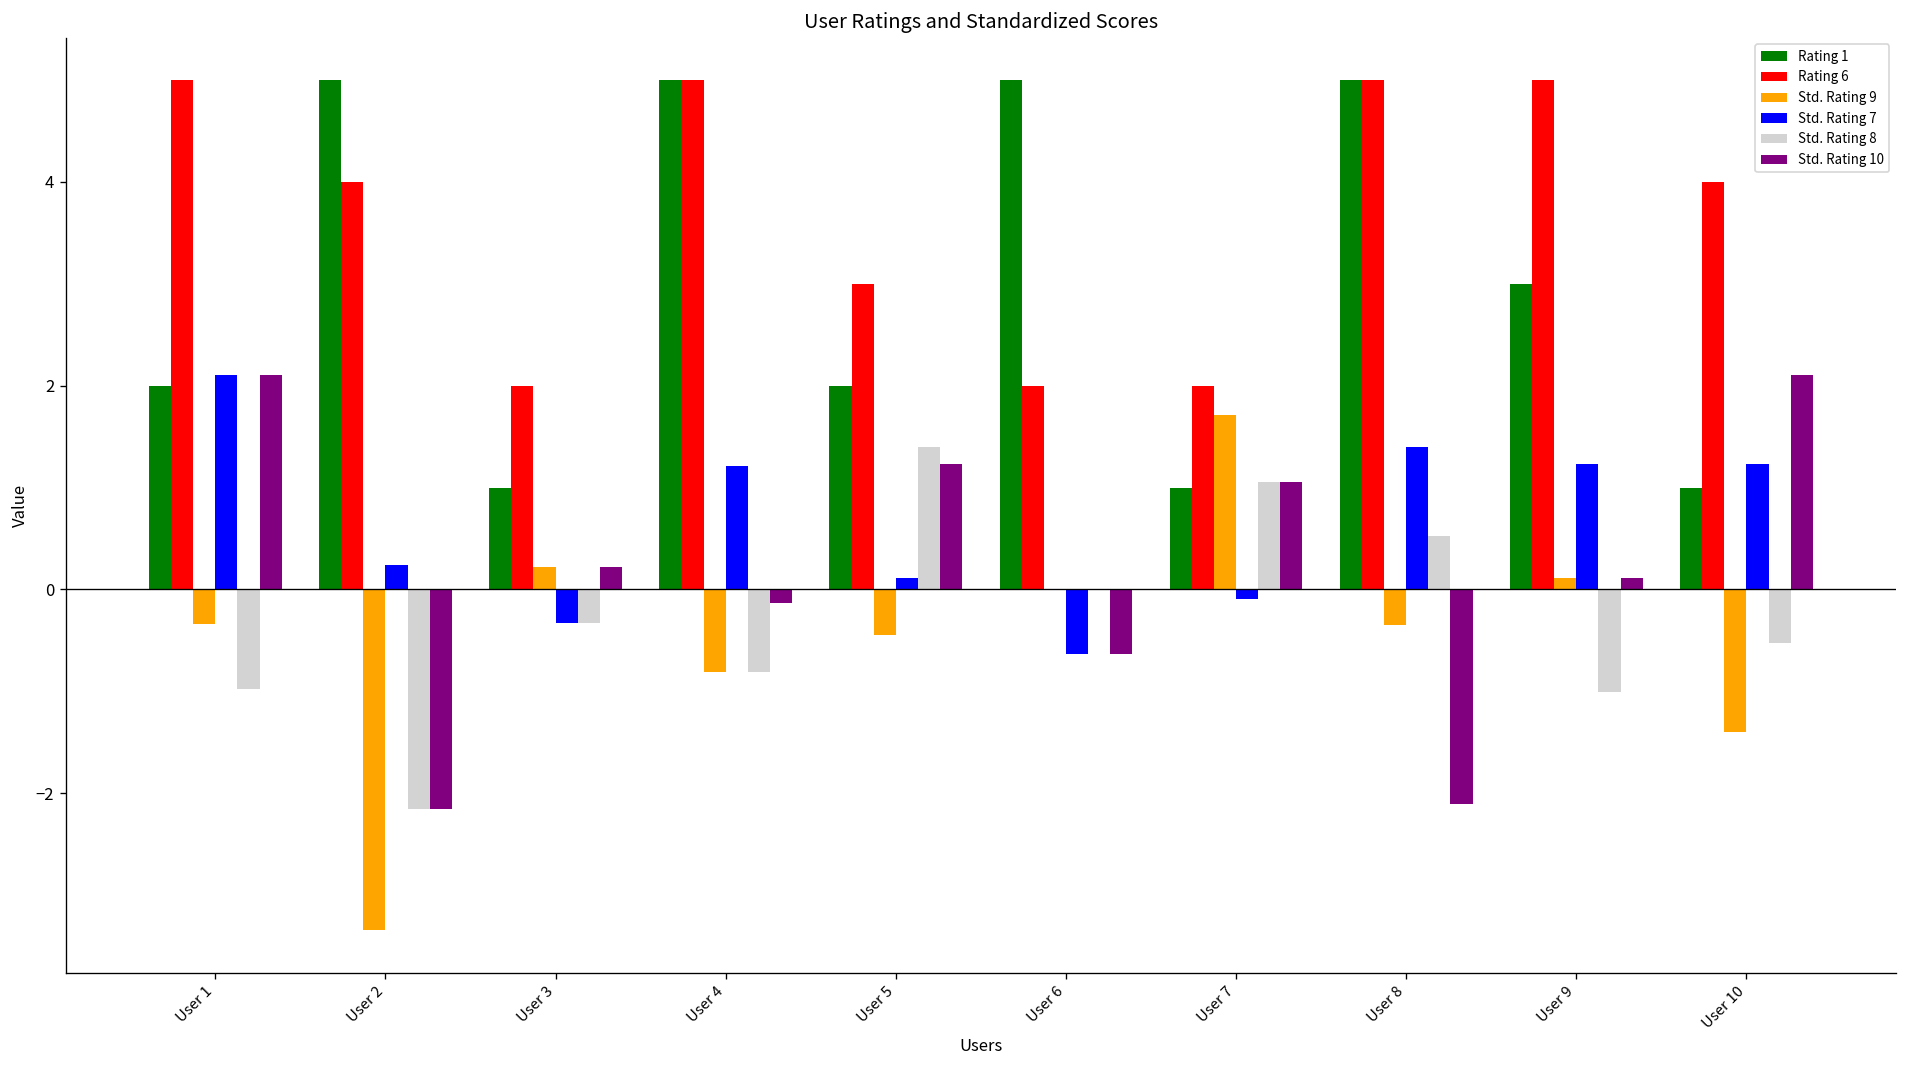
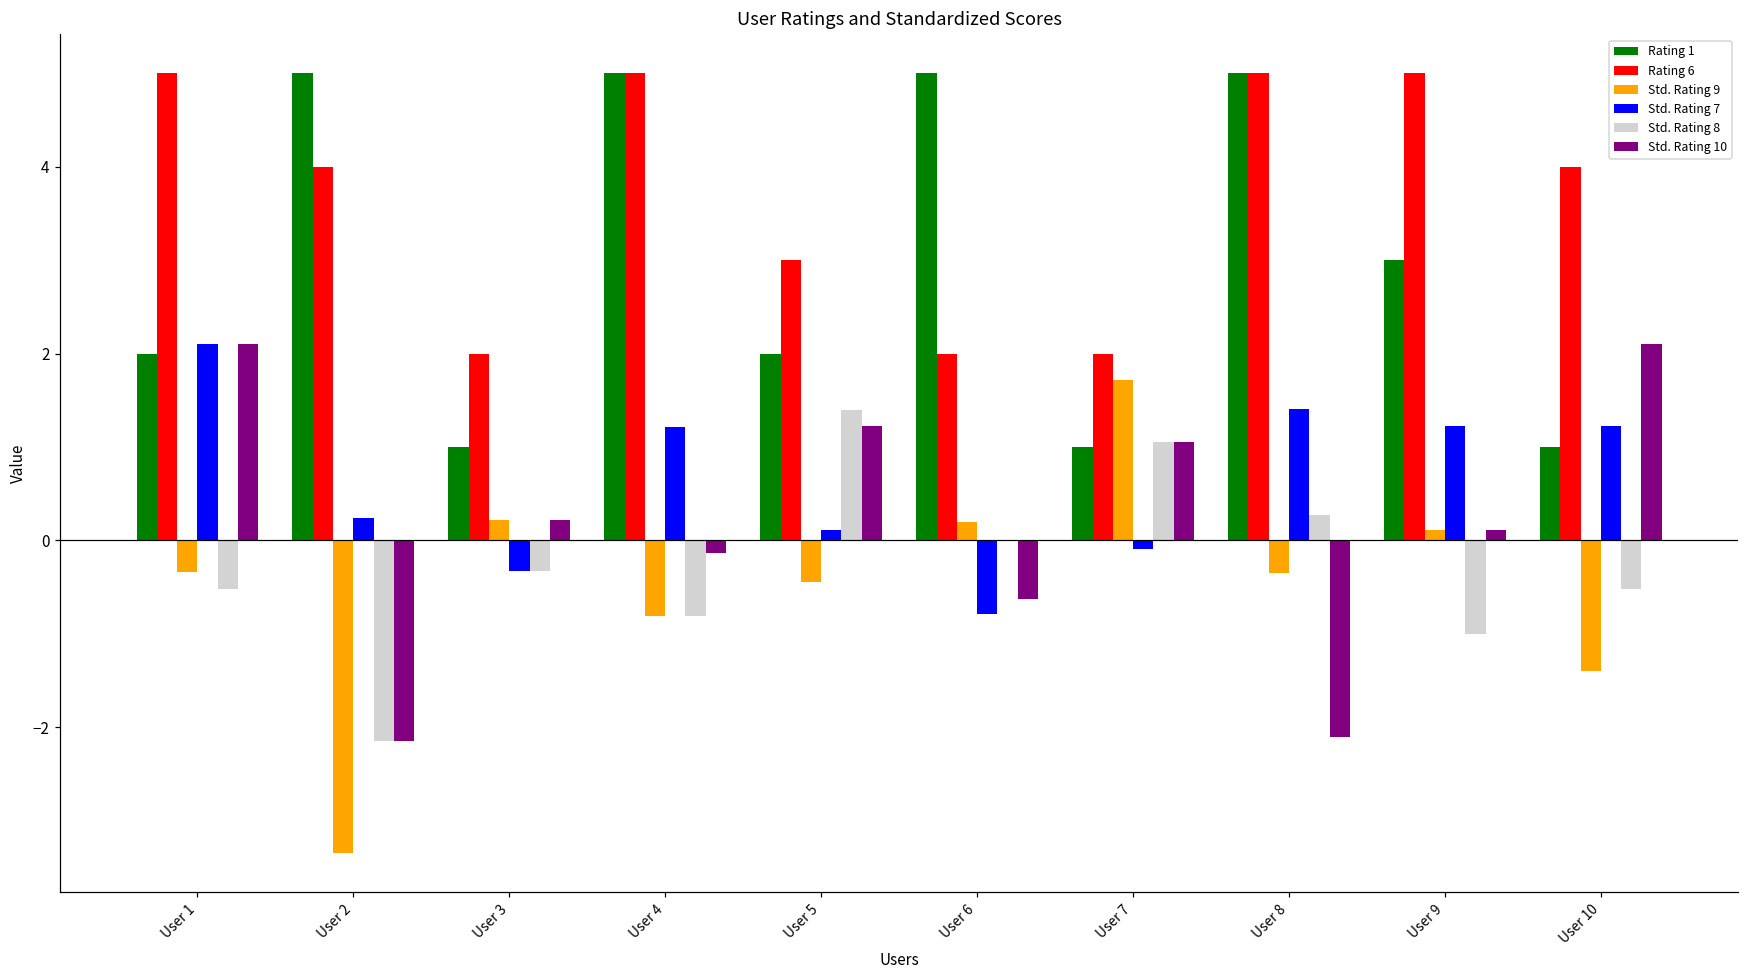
  {
    "Rating 1": {
      "User 1": 2.0,
      "User 2": 5.0,
      "User 3": 1.0,
      "User 4": 5.0,
      "User 5": 2.0,
      "User 6": 5.0,
      "User 7": 1.0,
      "User 8": 5.0,
      "User 9": 3.0,
      "User 10": 1.0
    },
    "Rating 6": {
      "User 1": 5.0,
      "User 2": 4.0,
      "User 3": 2.0,
      "User 4": 5.0,
      "User 5": 3.0,
      "User 6": 2.0,
      "User 7": 2.0,
      "User 8": 5.0,
      "User 9": 5.0,
      "User 10": 4.0
    },
    "Std. Rating 9": {
      "User 1": -0.3,
      "User 2": -3.3,
      "User 3": 0.2,
      "User 4": -0.8,
      "User 5": -0.4,
-     "User 6": 0.0,
+     "User 6": 0.2,
      "User 7": 1.7,
      "User 8": -0.4,
      "User 9": 0.1,
      "User 10": -1.4
    },
    "Std. Rating 7": {
      "User 1": 2.1,
      "User 2": 0.2,
      "User 3": -0.3,
      "User 4": 1.2,
      "User 5": 0.1,
-     "User 6": -0.6,
+     "User 6": -0.8,
      "User 7": -0.1,
      "User 8": 1.4,
      "User 9": 1.2,
      "User 10": 1.2
    },
    "Std. Rating 8": {
-     "User 1": -1.0,
+     "User 1": -0.5,
      "User 2": -2.2,
      "User 3": -0.3,
      "User 4": -0.8,
      "User 5": 1.4,
      "User 6": 0.0,
      "User 7": 1.1,
-     "User 8": 0.5,
+     "User 8": 0.3,
      "User 9": -1.0,
      "User 10": -0.5
    },
    "Std. Rating 10": {
      "User 1": 2.1,
      "User 2": -2.2,
      "User 3": 0.2,
      "User 4": -0.1,
      "User 5": 1.2,
      "User 6": -0.6,
      "User 7": 1.1,
      "User 8": -2.1,
      "User 9": 0.1,
      "User 10": 2.1
    }
  }
